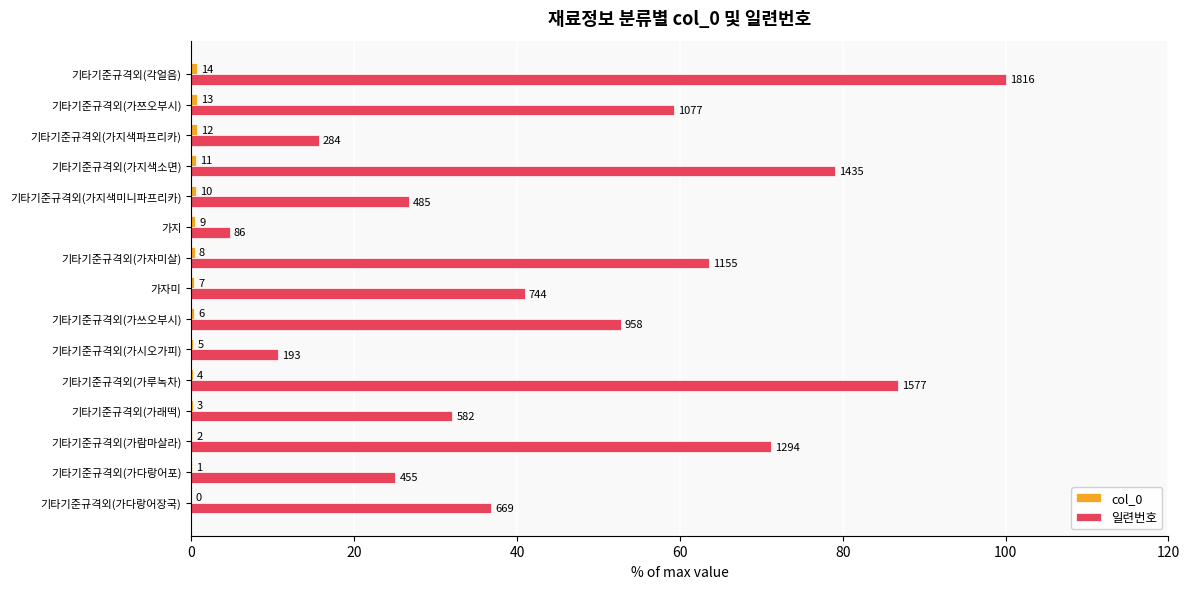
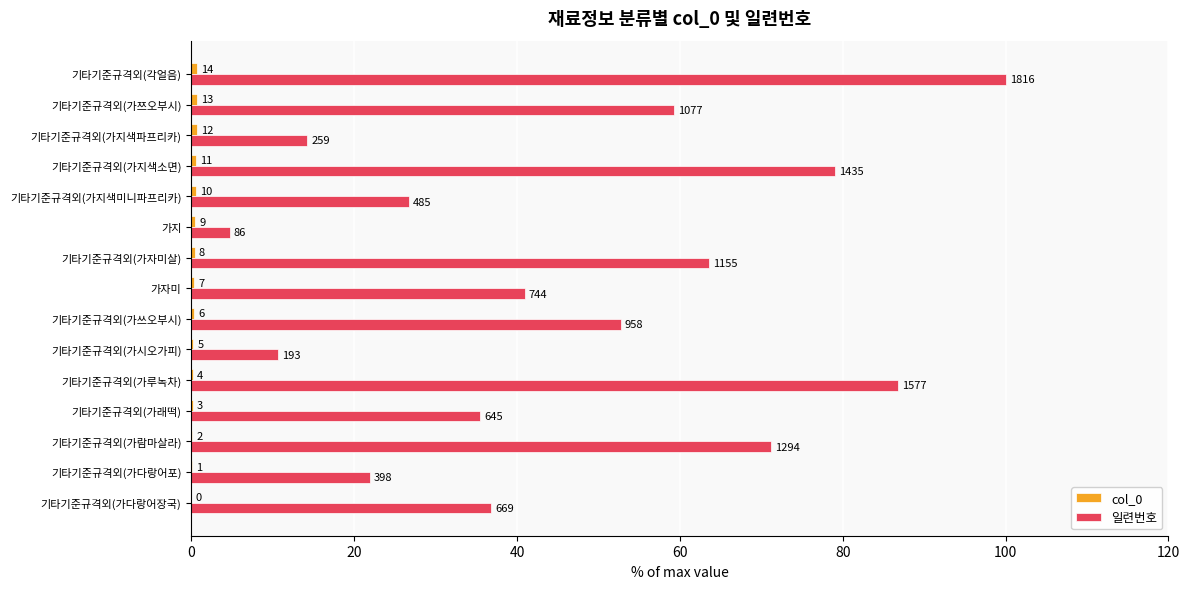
  {
    "col_0": {
      "기타기준규격외(가다랑어장국)": 0
    },
    "일련번호": {
-     "기타기준규격외(가지색파프리카)": 284,
-     "기타기준규격외(가래떡)": 582,
-     "기타기준규격외(가다랑어포)": 455
+     "기타기준규격외(가지색파프리카)": 259,
+     "기타기준규격외(가래떡)": 645,
+     "기타기준규격외(가다랑어포)": 398
    }
  }
